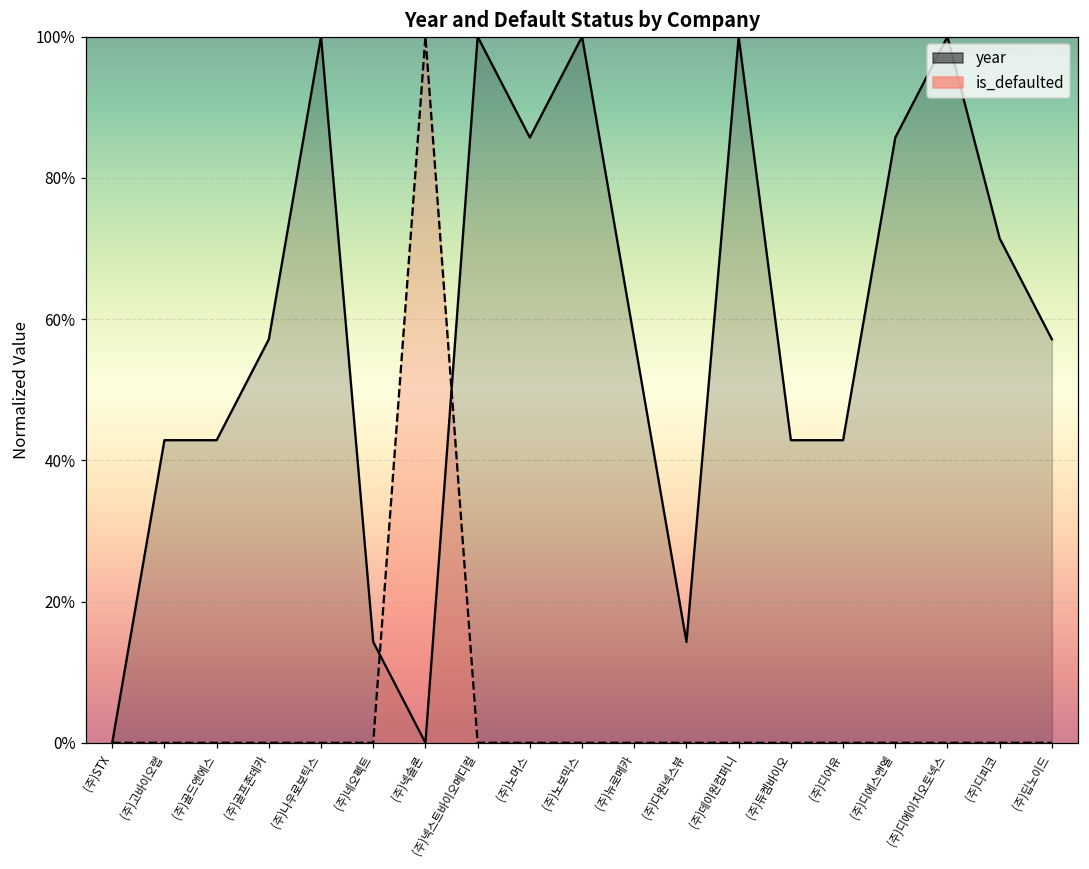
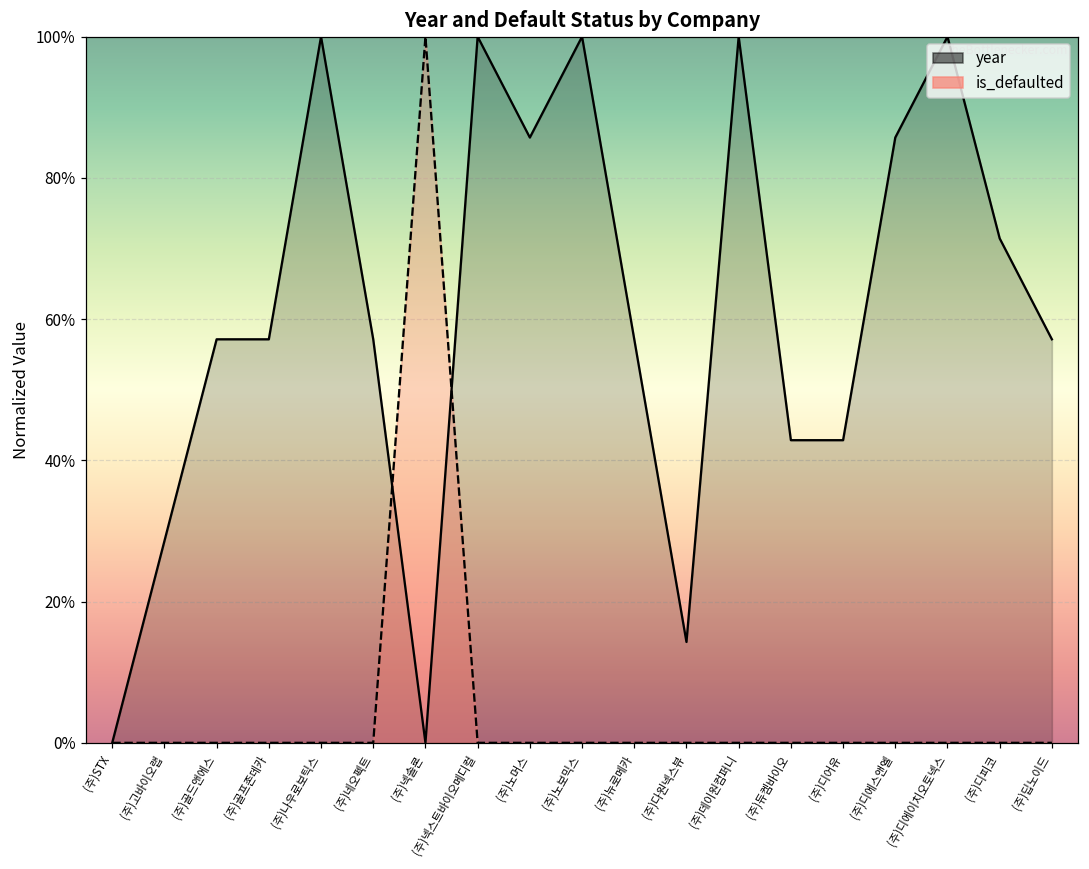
  {
    "year": {
-     "(주)고바이오랩": "43%",
-     "(주)골드앤에스": "43%",
+     "(주)고바이오랩": "29%",
+     "(주)골드앤에스": "57%",
      "(주)골프존데카": "57%",
      "(주)나우로보틱스": "100%",
-     "(주)네오펙트": "14%",
+     "(주)네오펙트": "57%",
      "(주)넥솔론": "0%",
      "(주)넥스트바이오메디컬": "100%",
      "(주)노머스": "86%",
      "(주)노보믹스": "100%",
      "(주)뉴로메카": "57%",
      "(주)다원넥스뷰": "14%",
      "(주)데이원컴퍼니": "100%",
      "(주)듀켐바이오": "43%",
      "(주)디어유": "43%",
      "(주)디에스앤엘": "86%",
      "(주)디에이치오토넥스": "100%",
      "(주)디피코": "71%",
      "(주)딥노이드": "57%"
    },
    "is_defaulted": {
      "(주)고바이오랩": "0%",
      "(주)골드앤에스": "0%",
      "(주)골프존데카": "0%",
      "(주)나우로보틱스": "0%",
      "(주)네오펙트": "0%",
      "(주)넥솔론": "100%",
      "(주)넥스트바이오메디컬": "0%",
      "(주)노머스": "0%",
      "(주)노보믹스": "0%",
      "(주)뉴로메카": "0%",
      "(주)다원넥스뷰": "0%",
      "(주)데이원컴퍼니": "0%",
      "(주)듀켐바이오": "0%",
      "(주)디어유": "0%",
      "(주)디에스앤엘": "0%",
      "(주)디에이치오토넥스": "0%",
      "(주)디피코": "0%",
      "(주)딥노이드": "0%"
    }
  }
